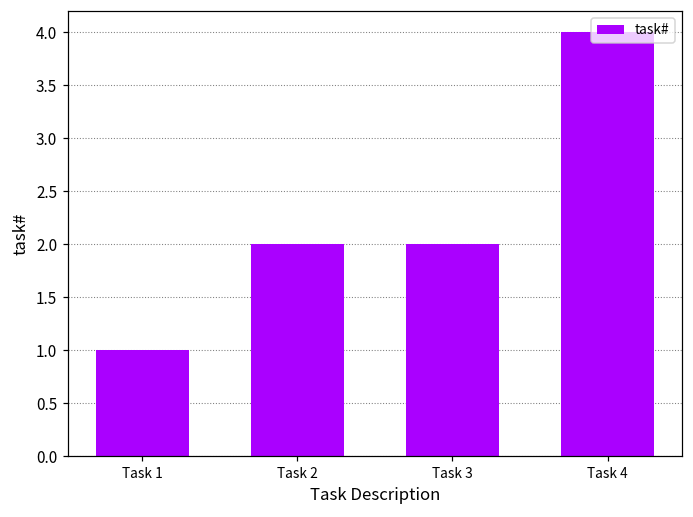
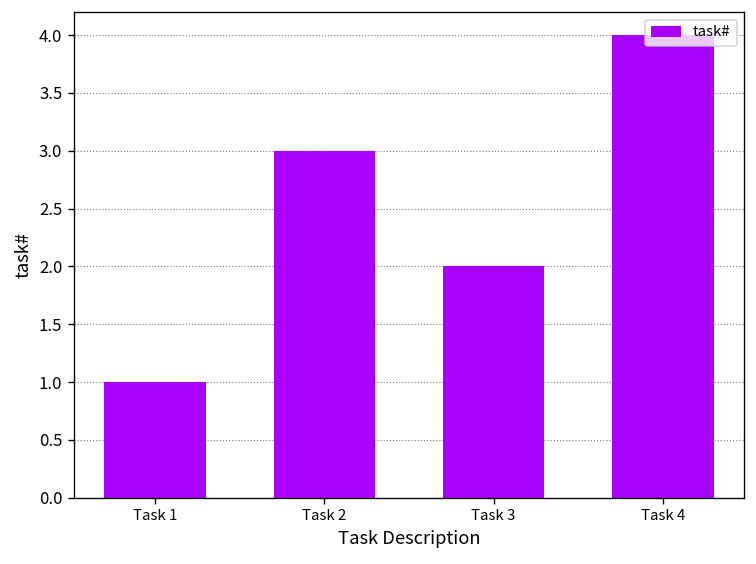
  {
    "Task 1": 1,
-   "Task 2": 2,
+   "Task 2": 3,
    "Task 3": 2
  }
